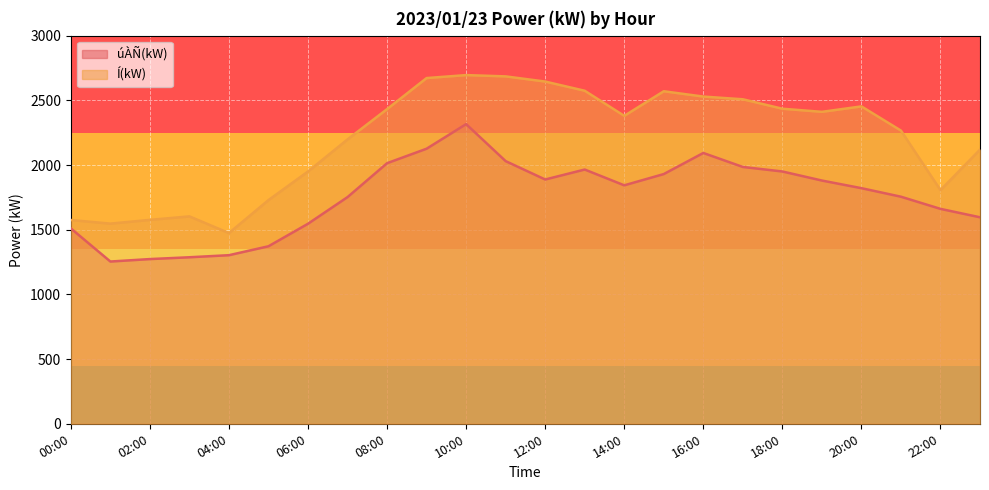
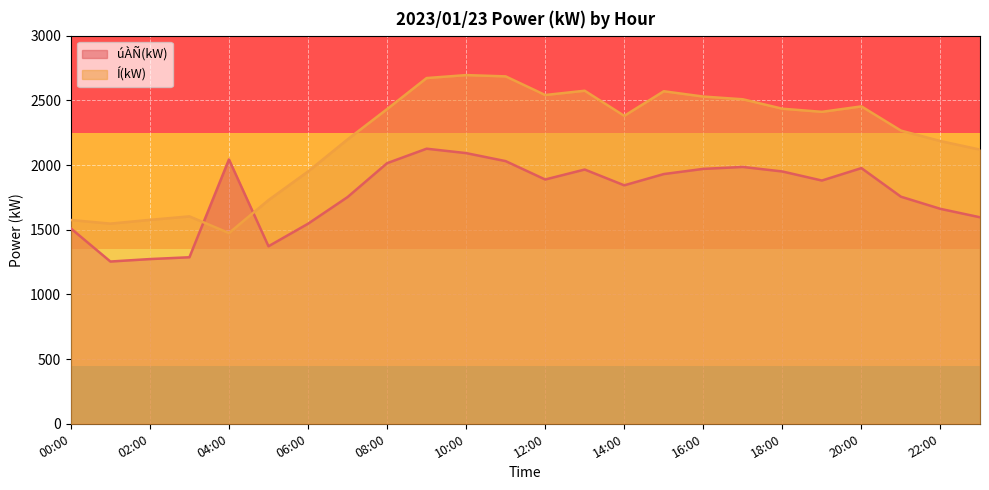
  {
    "úÀÑ(kW)": {
      "00:00": 1510,
      "02:00": 1270,
-     "04:00": 1300,
+     "04:00": 2040,
      "06:00": 1550,
      "08:00": 2010,
-     "10:00": 2320,
+     "10:00": 2090,
      "12:00": 1890,
      "14:00": 1840,
-     "16:00": 2090,
+     "16:00": 1970,
      "18:00": 1950,
-     "20:00": 1820,
+     "20:00": 1980,
      "22:00": 1660
    },
    "Í(kW)": {
      "00:00": 1580,
      "02:00": 1580,
      "04:00": 1470,
      "06:00": 1950,
      "08:00": 2430,
      "10:00": 2700,
-     "12:00": 2650,
+     "12:00": 2540,
      "14:00": 2380,
      "16:00": 2530,
      "18:00": 2440,
      "20:00": 2450,
-     "22:00": 1810
+     "22:00": 2190
    }
  }
